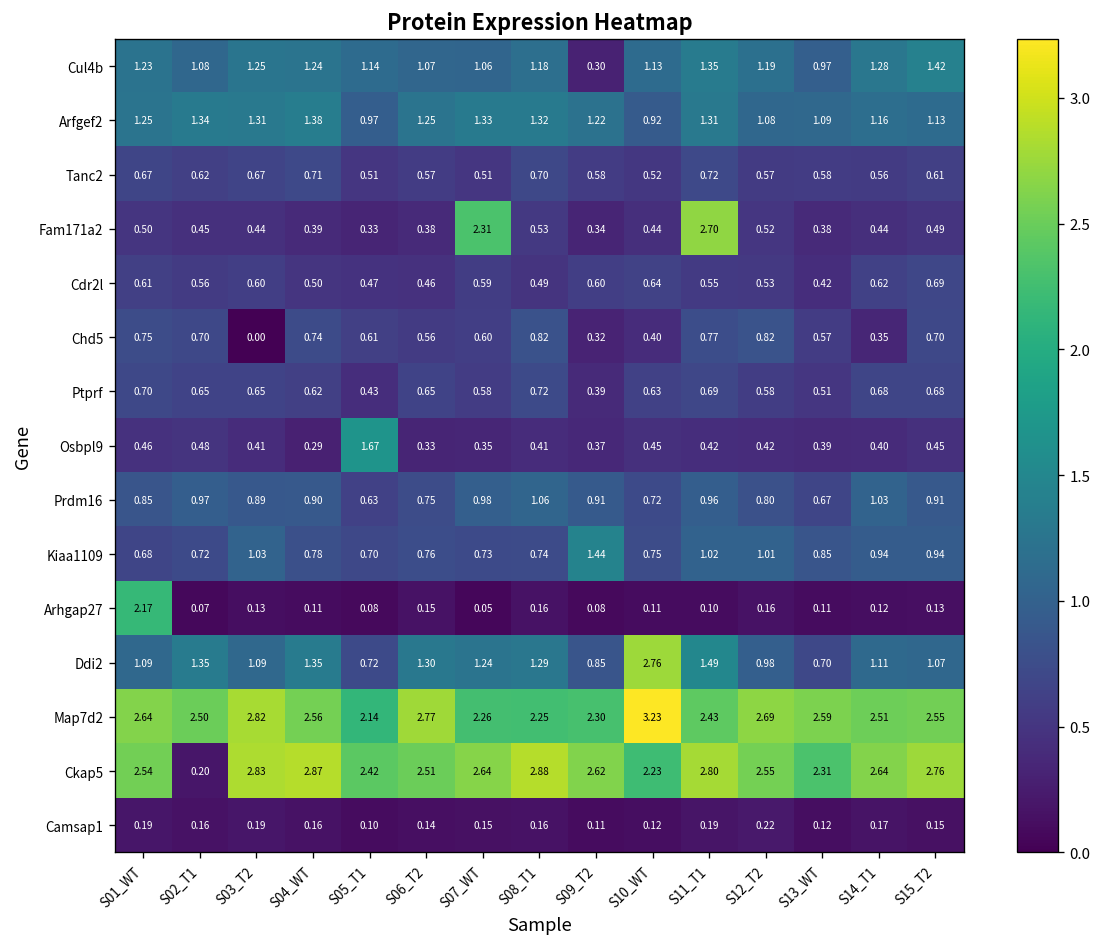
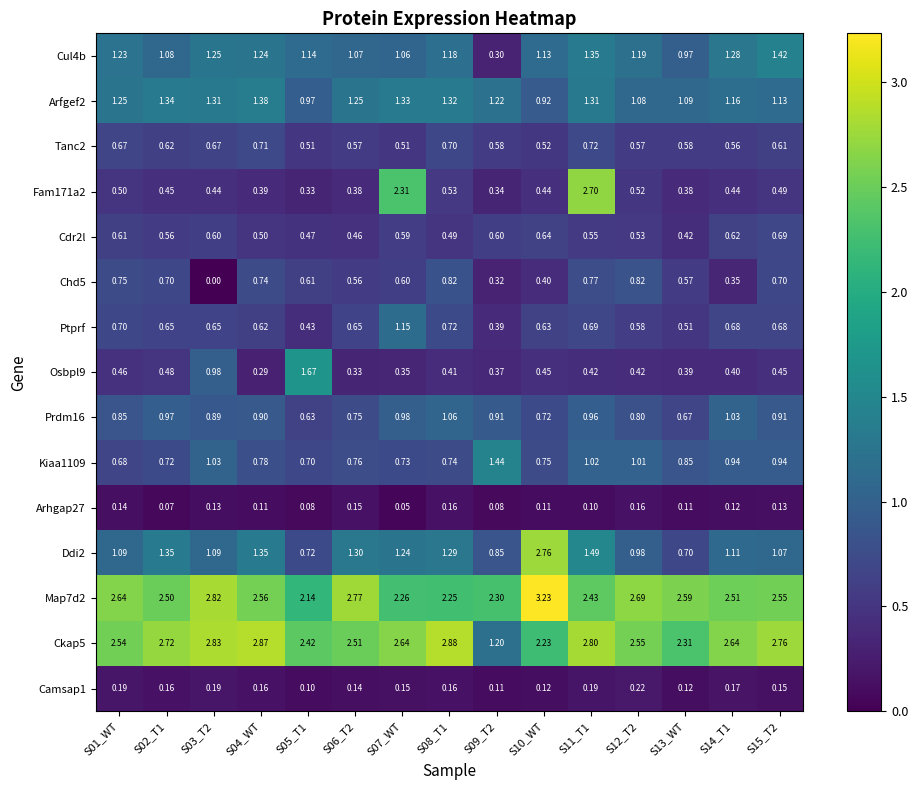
  {
    "Ptprf": {
      "S01_WT": 0.70,
      "S02_T1": 0.65,
      "S03_T2": 0.65,
      "S04_WT": 0.62,
      "S05_T1": 0.43,
      "S06_T2": 0.65,
-     "S07_WT": 0.58,
+     "S07_WT": 1.15,
      "S08_T1": 0.72,
      "S09_T2": 0.39,
      "S10_WT": 0.63,
      "S11_T1": 0.69,
      "S12_T2": 0.58,
      "S13_WT": 0.51,
      "S14_T1": 0.68,
      "S15_T2": 0.68
    },
    "Osbpl9": {
      "S01_WT": 0.46,
      "S02_T1": 0.48,
-     "S03_T2": 0.41,
+     "S03_T2": 0.98,
      "S04_WT": 0.29,
      "S05_T1": 1.67,
      "S06_T2": 0.33,
      "S07_WT": 0.35,
      "S08_T1": 0.41,
      "S09_T2": 0.37,
      "S10_WT": 0.45,
      "S11_T1": 0.42,
      "S12_T2": 0.42,
      "S13_WT": 0.39,
      "S14_T1": 0.40,
      "S15_T2": 0.45
    },
    "Arhgap27": {
-     "S01_WT": 2.17,
+     "S01_WT": 0.14,
      "S02_T1": 0.07,
      "S03_T2": 0.13,
      "S04_WT": 0.11,
      "S05_T1": 0.08,
      "S06_T2": 0.15,
      "S07_WT": 0.05,
      "S08_T1": 0.16,
      "S09_T2": 0.08,
      "S10_WT": 0.11,
      "S11_T1": 0.10,
      "S12_T2": 0.16,
      "S13_WT": 0.11,
      "S14_T1": 0.12,
      "S15_T2": 0.13
    },
    "Ckap5": {
      "S01_WT": 2.54,
-     "S02_T1": 0.20,
+     "S02_T1": 2.72,
      "S03_T2": 2.83,
      "S04_WT": 2.87,
      "S05_T1": 2.42,
      "S06_T2": 2.51,
      "S07_WT": 2.64,
      "S08_T1": 2.88,
-     "S09_T2": 2.62,
+     "S09_T2": 1.20,
      "S10_WT": 2.23,
      "S11_T1": 2.80,
      "S12_T2": 2.55,
      "S13_WT": 2.31,
      "S14_T1": 2.64,
      "S15_T2": 2.76
    }
  }
